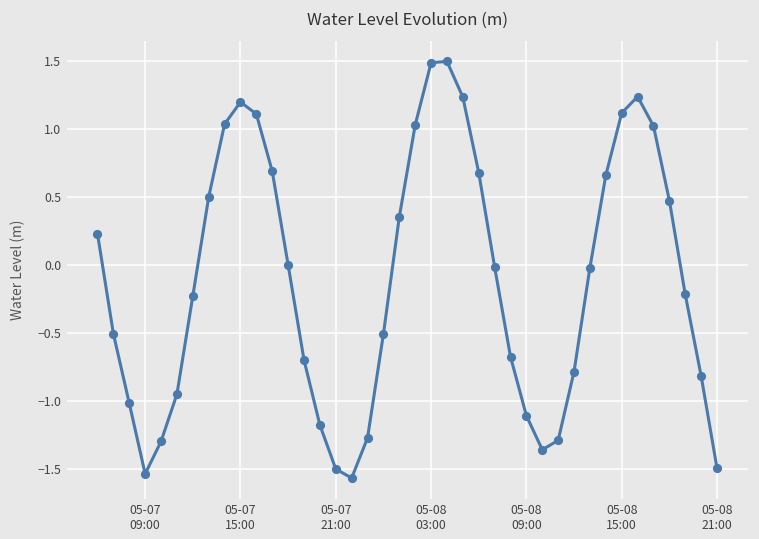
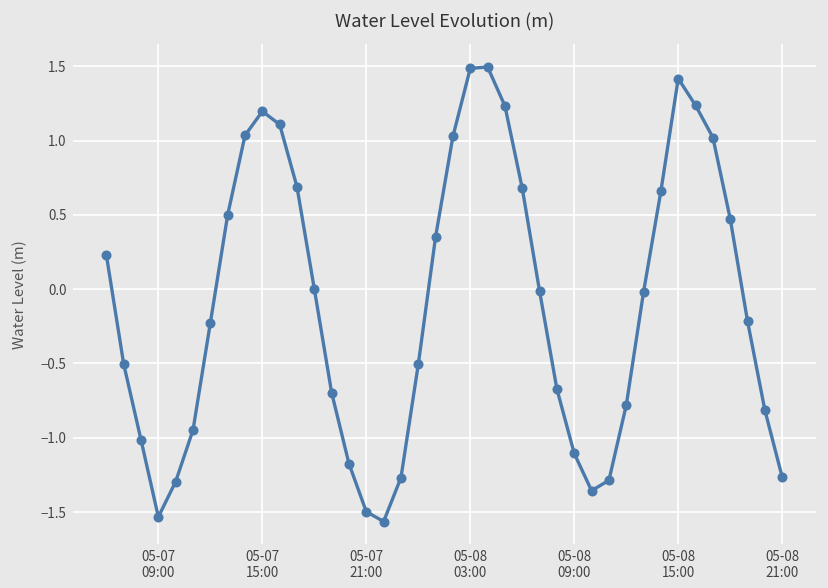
  {
    "05-07 09:00": -1.53,
    "05-07 15:00": 1.20,
    "05-07 21:00": -1.50,
    "05-08 03:00": 1.49,
    "05-08 09:00": -1.11,
-   "05-08 15:00": 1.12,
-   "05-08 21:00": -1.49
+   "05-08 15:00": 1.42,
+   "05-08 21:00": -1.27
  }
